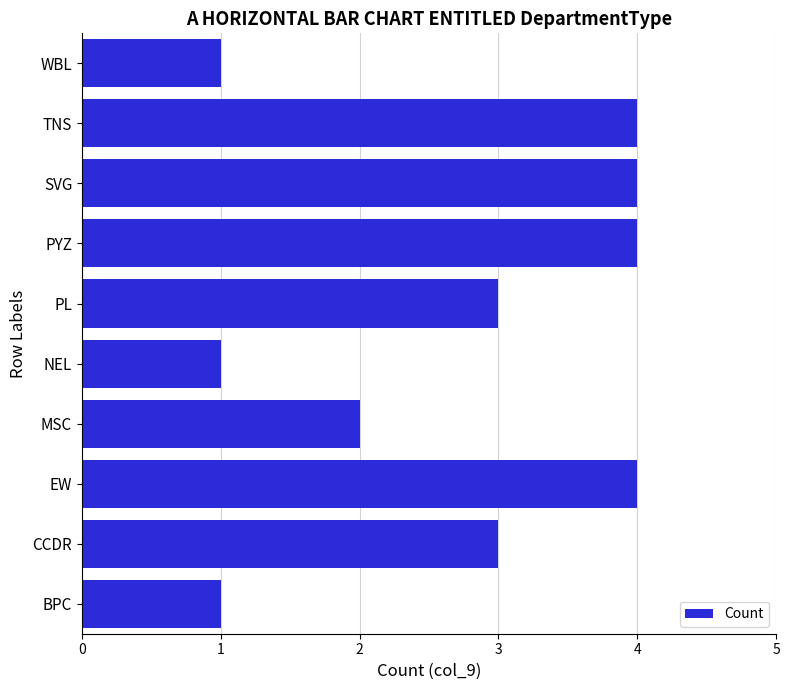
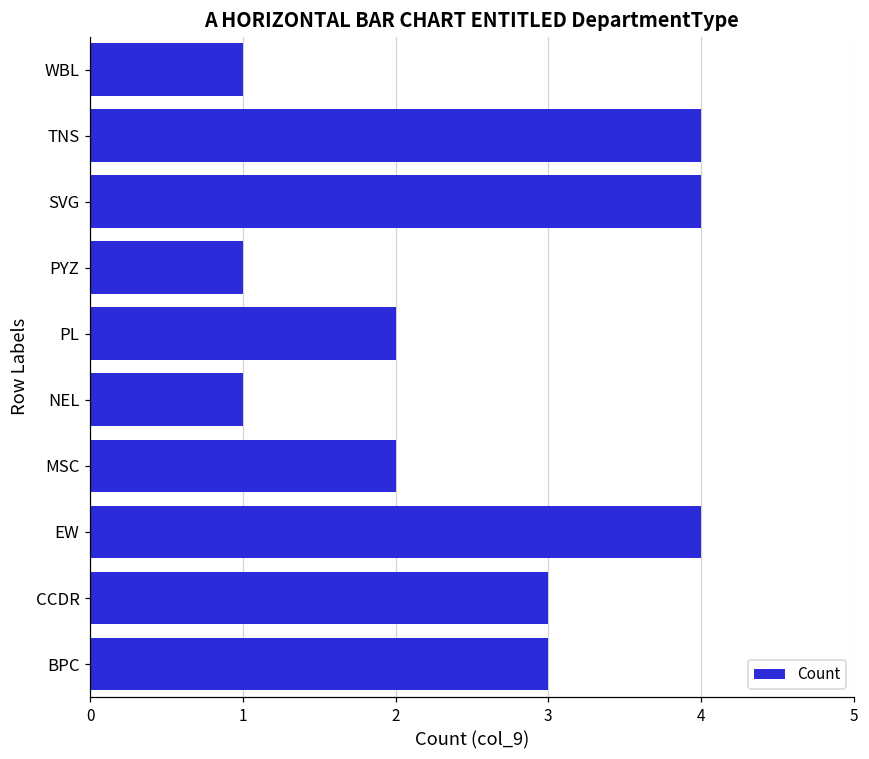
  {
    "WBL": 1,
    "TNS": 4,
    "SVG": 4,
-   "PYZ": 4,
-   "PL": 3,
+   "PYZ": 1,
+   "PL": 2,
    "NEL": 1,
    "MSC": 2,
    "EW": 4,
    "CCDR": 3,
-   "BPC": 1
+   "BPC": 3
  }
